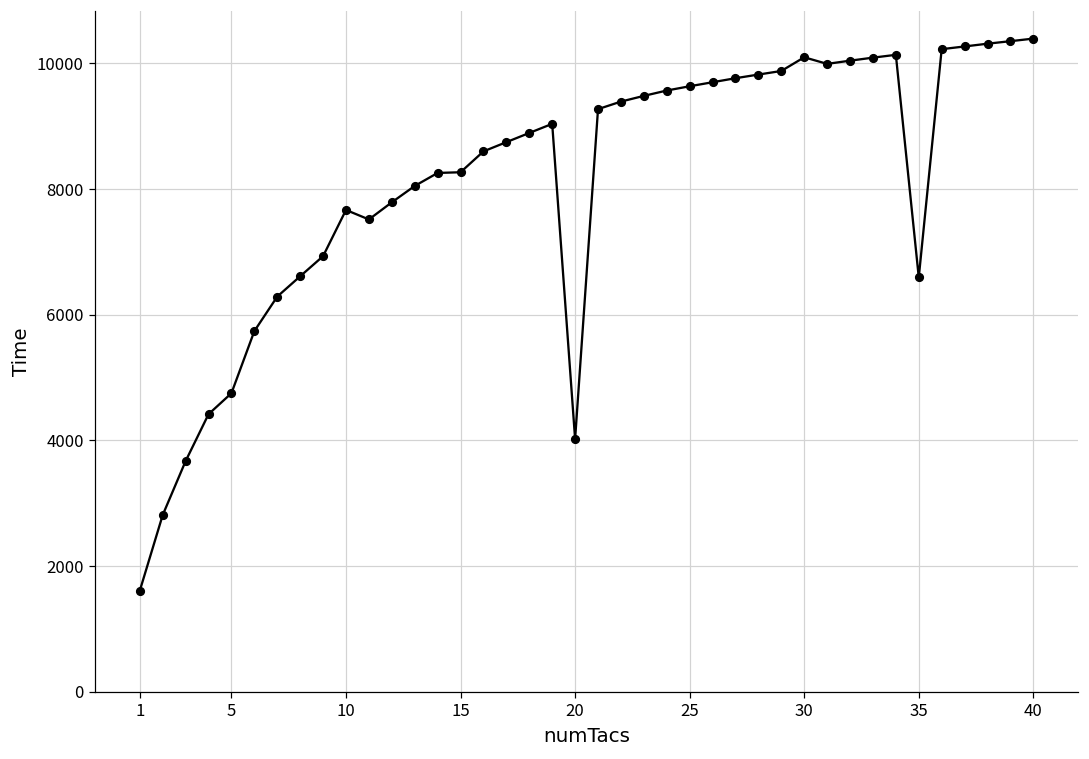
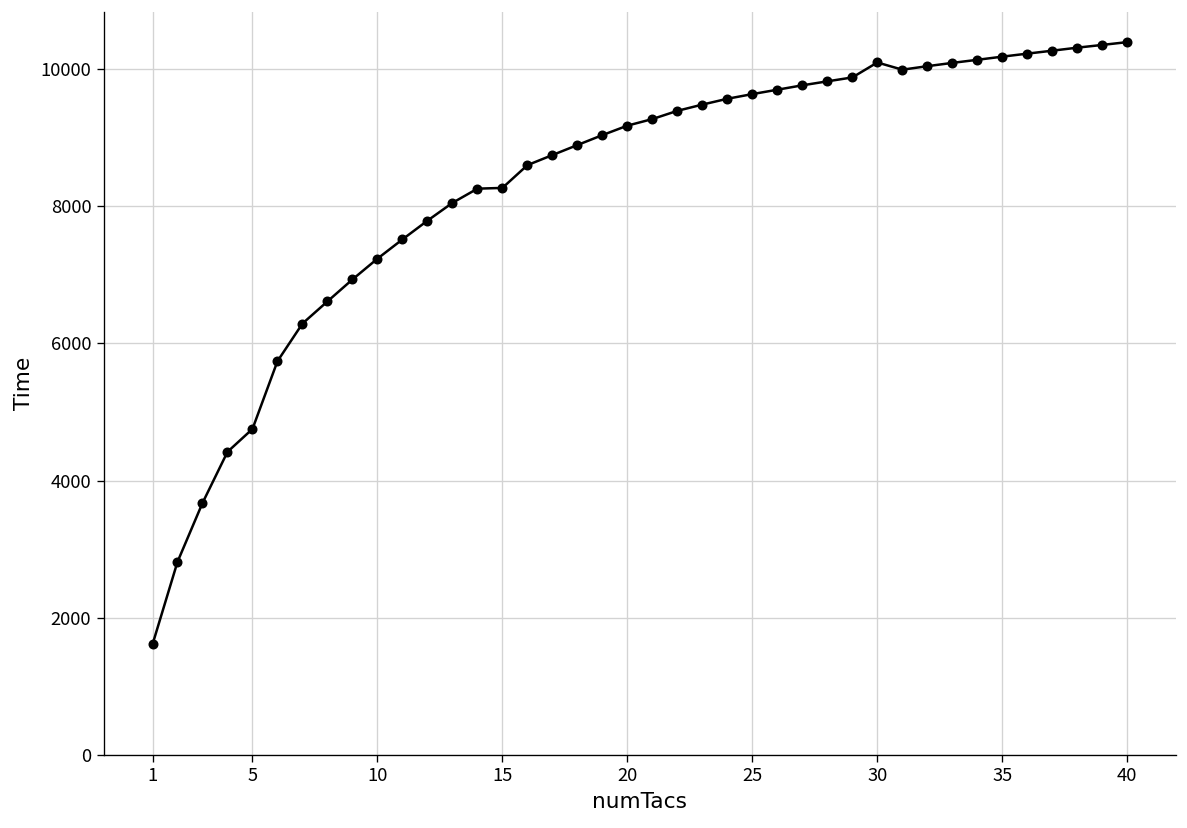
  {
    "1": 1600,
    "5": 4800,
-   "10": 7700,
+   "10": 7200,
    "15": 8300,
-   "20": 4000,
+   "20": 9200,
    "25": 9600,
    "30": 10100,
-   "35": 6600,
+   "35": 10200,
    "40": 10400
  }
